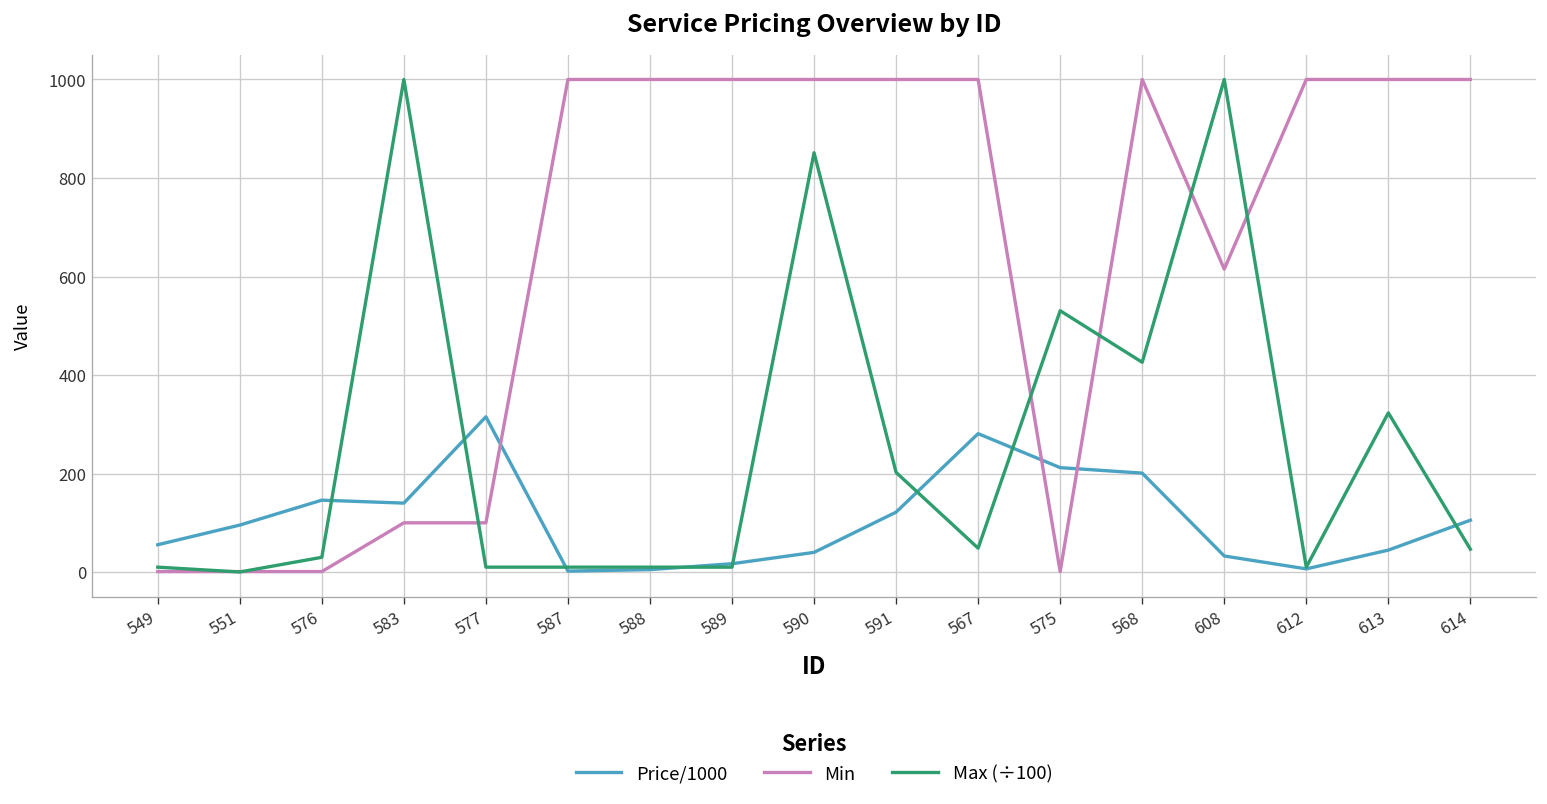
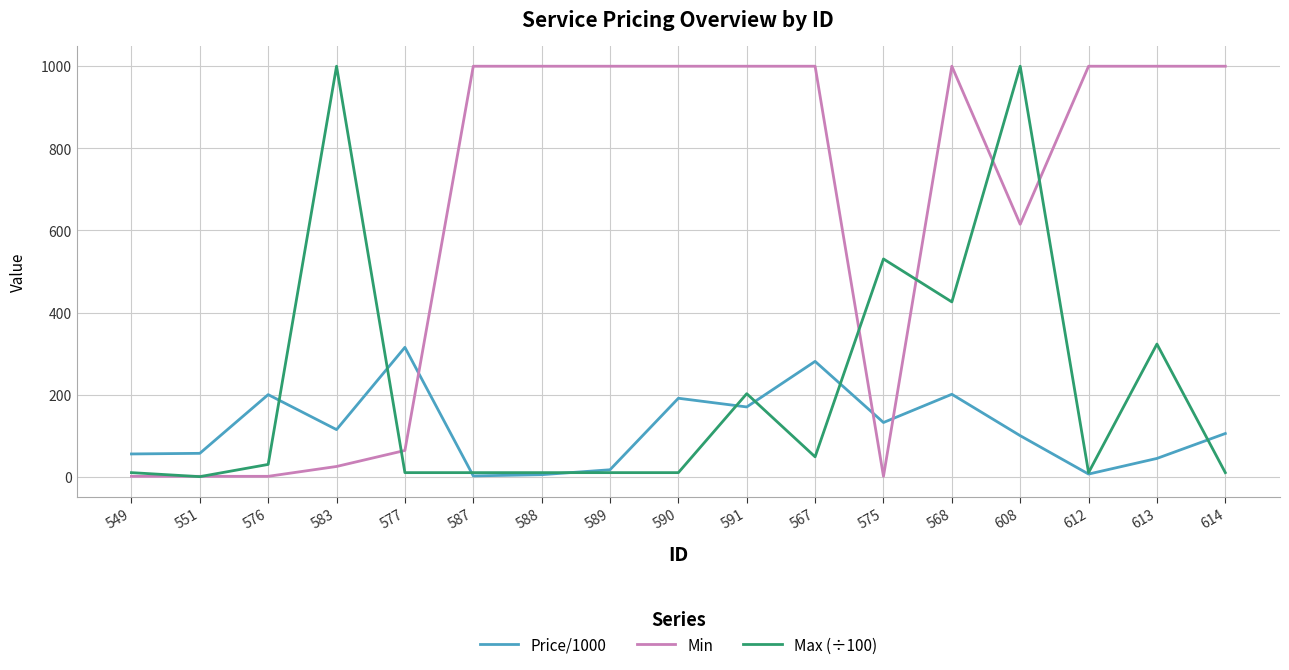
  {
    "Price/1000": {
      "549": 60,
-     "551": 100,
-     "576": 150,
-     "583": 140,
+     "551": 60,
+     "576": 200,
+     "583": 110,
      "577": 320,
      "587": 0,
      "589": 20,
-     "590": 40,
-     "591": 120,
+     "590": 190,
+     "591": 170,
      "567": 280,
-     "575": 210,
+     "575": 130,
      "568": 200,
-     "608": 30,
+     "608": 100,
      "613": 40,
      "614": 110
    },
    "Min": {
      "549": 0,
      "576": 0,
-     "583": 100,
-     "577": 100,
+     "583": 30,
+     "577": 60,
      "587": 1000,
      "588": 1000,
      "589": 1000,
      "590": 1000,
      "591": 1000,
      "567": 1000,
      "575": 0,
      "568": 1000,
      "608": 620,
      "612": 1000,
      "613": 1000,
      "614": 1000
    },
    "Max (÷100)": {
      "549": 10,
      "576": 30,
      "583": 1000,
      "577": 10,
      "587": 10,
      "589": 10,
-     "590": 850,
+     "590": 10,
      "591": 200,
      "567": 50,
      "575": 530,
      "568": 430,
      "608": 1000,
      "613": 320,
-     "614": 50
+     "614": 10
    }
  }
